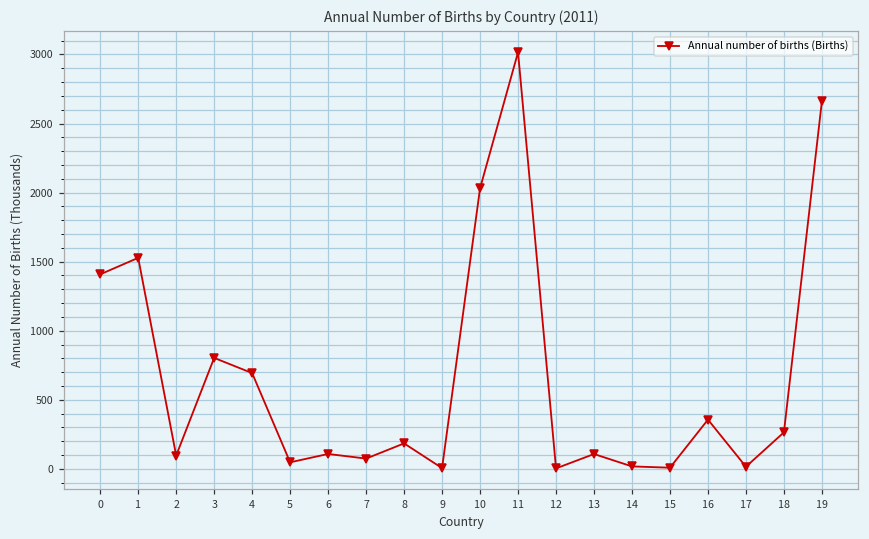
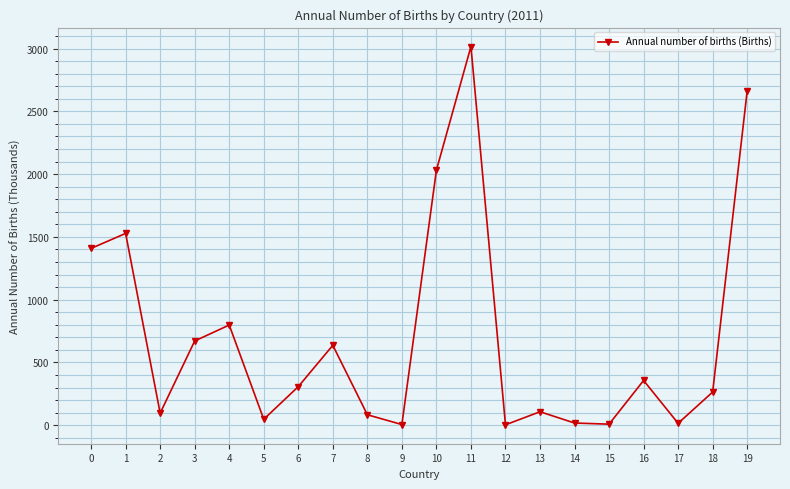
  {
    "0": 1410,
    "1": 1530,
    "2": 100,
-   "3": 800,
-   "4": 690,
+   "3": 670,
+   "4": 800,
    "5": 50,
-   "6": 110,
-   "7": 70,
-   "8": 180,
+   "6": 310,
+   "7": 640,
+   "8": 80,
    "9": 10,
    "10": 2030,
    "11": 3020,
    "12": 0,
    "13": 110,
    "14": 20,
    "15": 10,
    "16": 360,
    "17": 20,
    "18": 260,
    "19": 2660
  }
